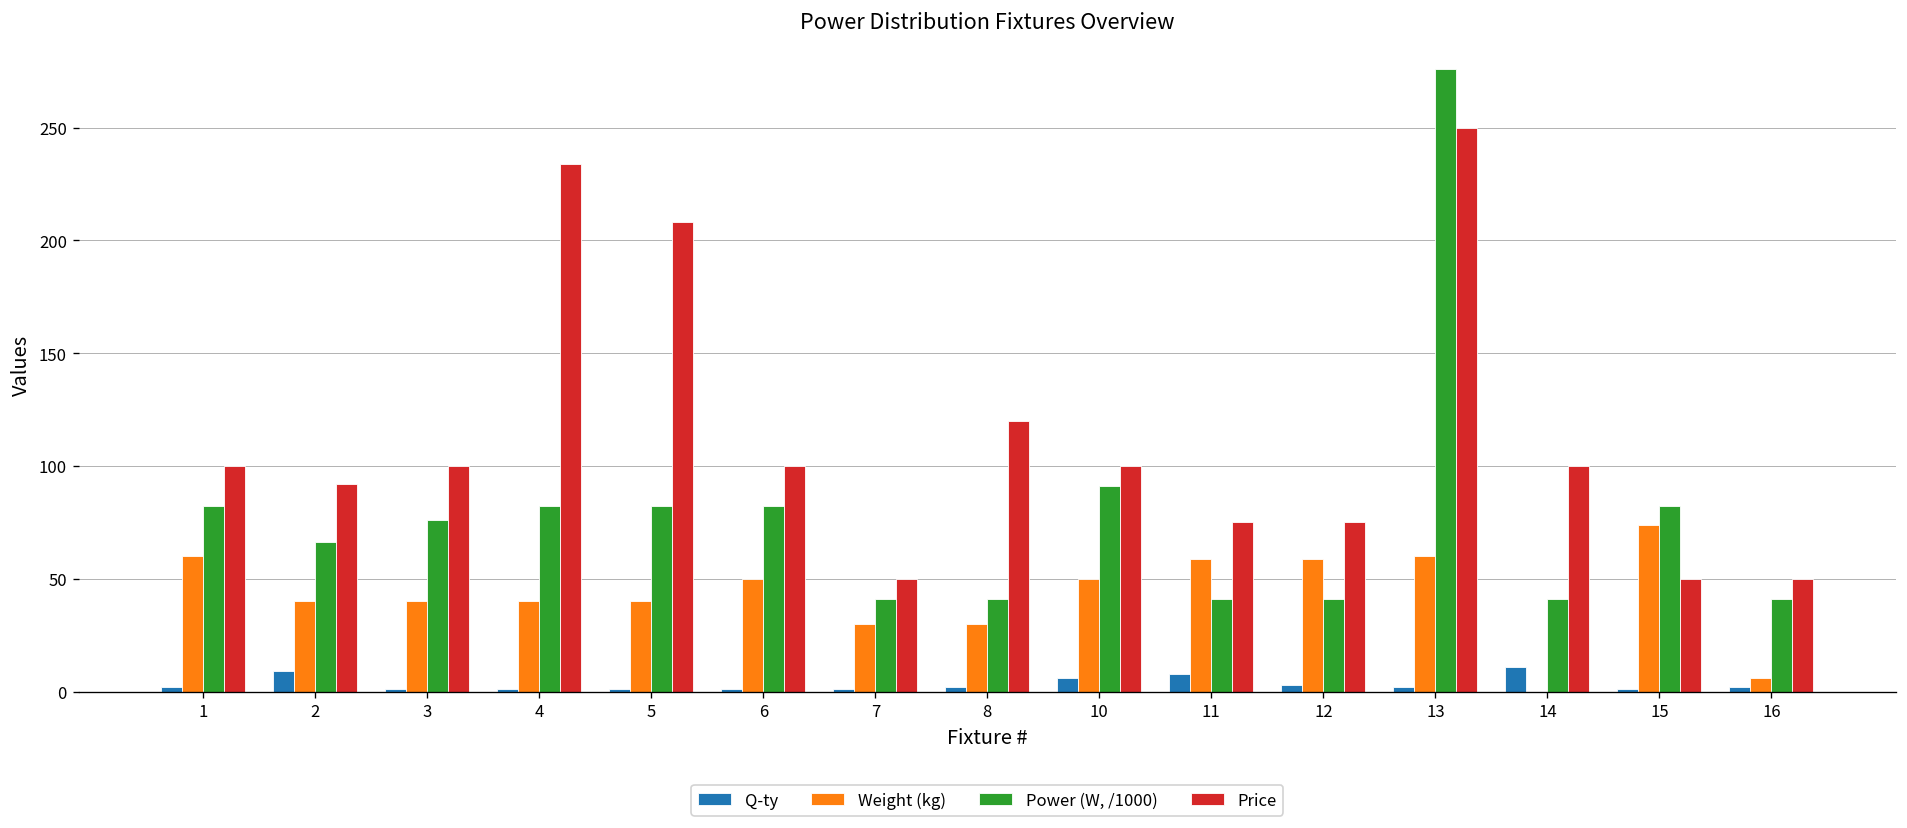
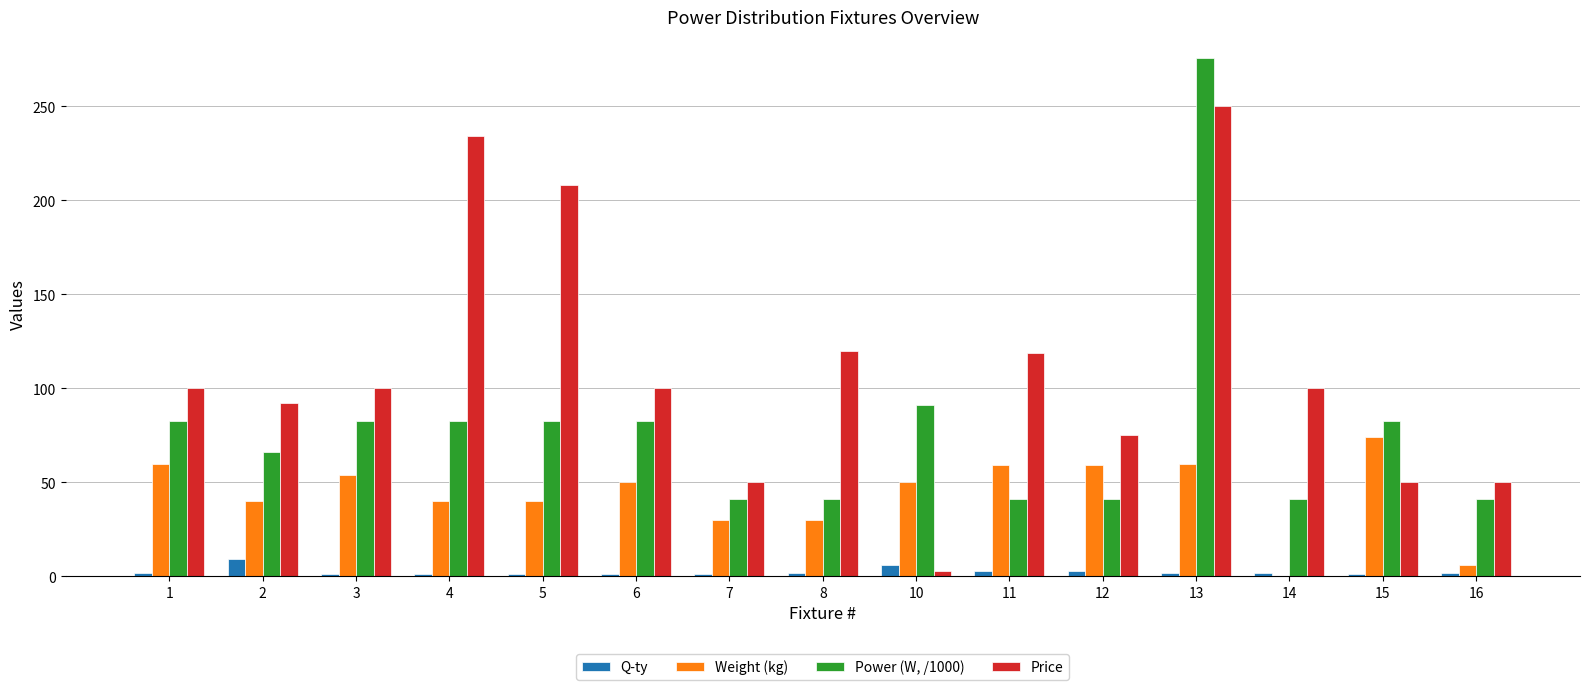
  {
    "Q-ty": {
      "1": 2,
      "2": 9,
      "8": 2,
      "10": 6,
-     "11": 8,
+     "11": 3,
      "12": 3,
      "13": 2,
-     "14": 11,
+     "14": 2,
      "16": 2
    },
    "Weight (kg)": {
      "1": 60,
      "2": 40,
-     "3": 40,
+     "3": 54,
      "4": 40,
      "5": 40,
      "6": 50,
      "7": 30,
      "8": 30,
      "10": 50,
      "11": 59,
      "12": 59,
      "13": 60,
      "14": 0,
      "15": 74,
      "16": 6
    },
    "Power (W, /1000)": {
      "1": 83,
      "2": 66,
-     "3": 76,
+     "3": 83,
      "4": 83,
      "5": 83,
      "6": 83,
      "7": 41,
      "8": 41,
      "10": 91,
      "11": 41,
      "12": 41,
      "13": 276,
      "14": 41,
      "15": 83,
      "16": 41
    },
    "Price": {
      "1": 100,
      "2": 92,
      "3": 100,
      "4": 234,
      "5": 208,
      "6": 100,
      "7": 50,
      "8": 120,
-     "10": 100,
-     "11": 75,
+     "10": 3,
+     "11": 119,
      "12": 75,
      "13": 250,
      "14": 100,
      "15": 50,
      "16": 50
    }
  }
